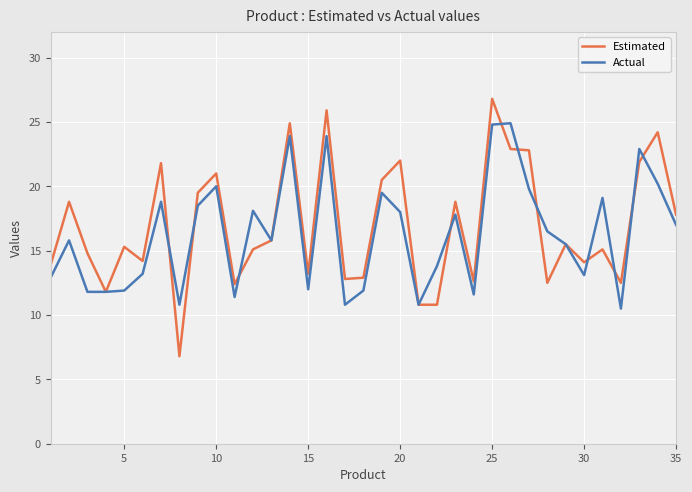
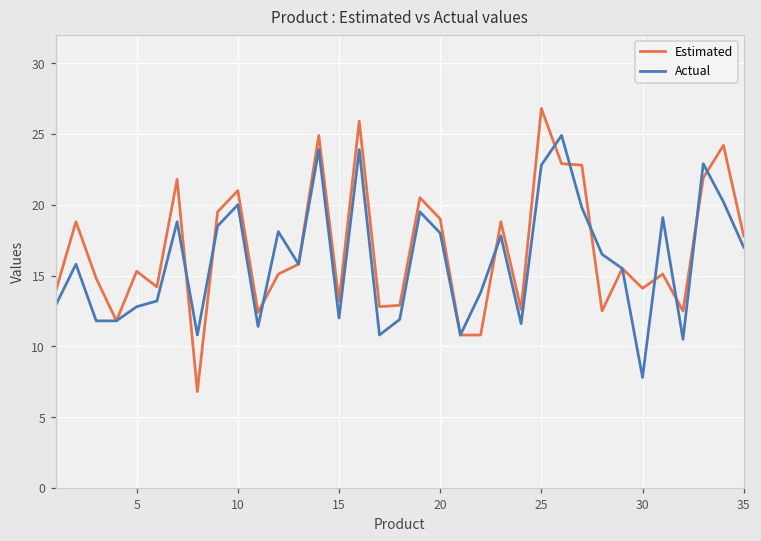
  {
    "Estimated": {
      "5": 15.3,
      "10": 21,
      "15": 13.2,
-     "20": 22,
+     "20": 19,
      "25": 26.8,
      "30": 14,
      "35": 17.8
    },
    "Actual": {
-     "5": 11.9,
+     "5": 12.8,
      "10": 20.0,
      "15": 12.0,
      "20": 18.0,
-     "25": 24.8,
-     "30": 13.1,
+     "25": 22.8,
+     "30": 7.8,
      "35": 17.0
    }
  }
